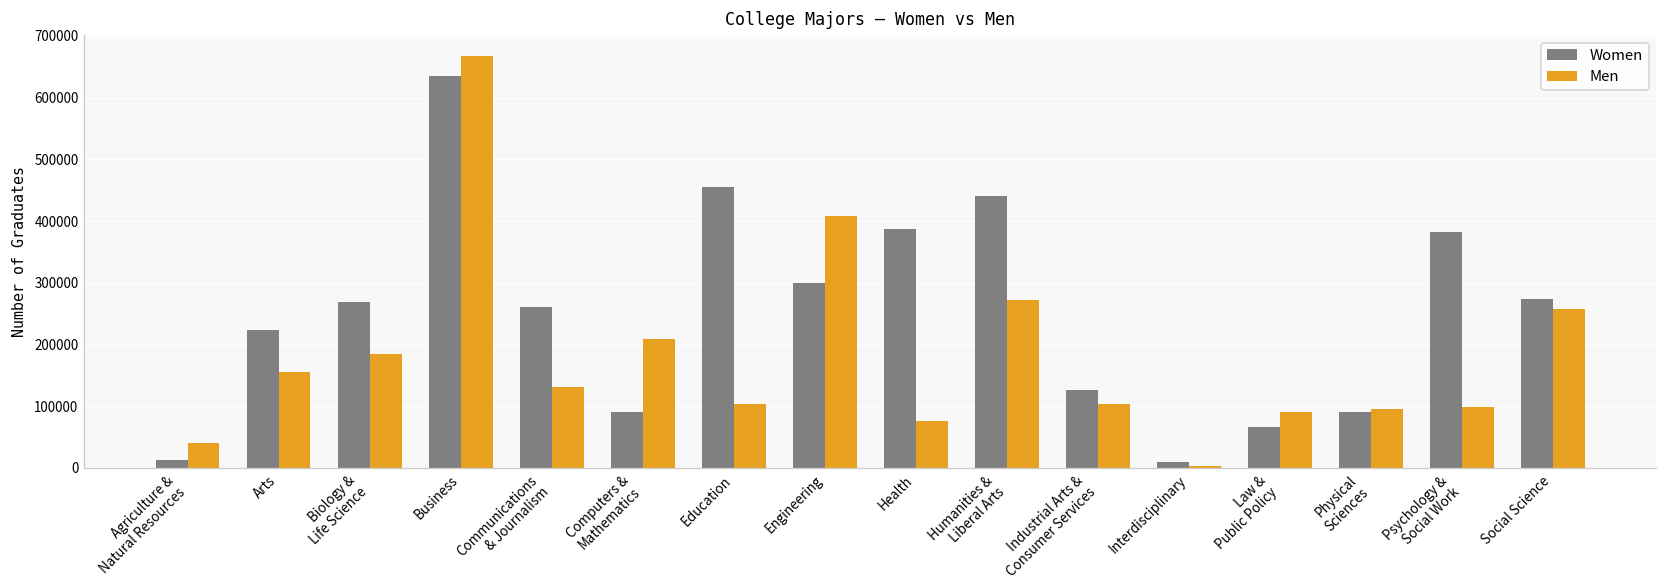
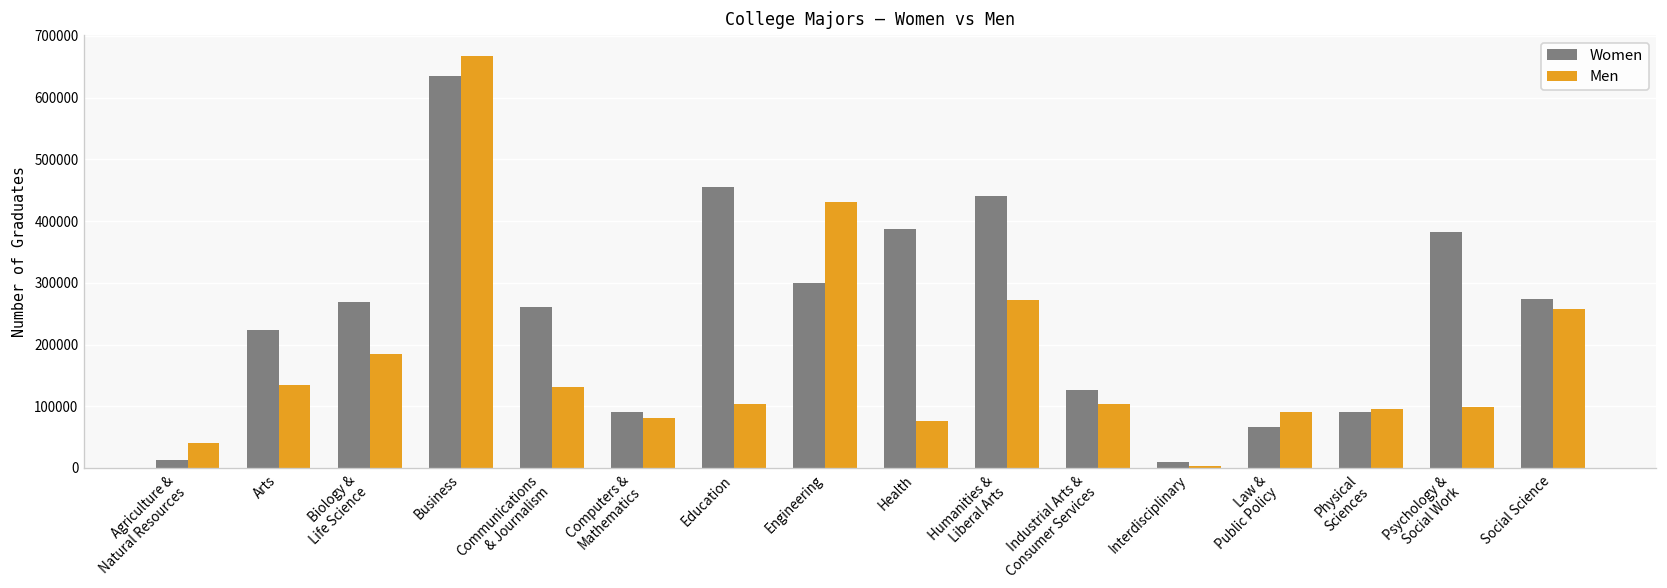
  {
    "Women": {
      "Agriculture & Natural Resources": 10000,
      "Arts": 220000,
      "Biology & Life Science": 270000,
      "Business": 630000,
      "Communications & Journalism": 260000,
      "Computers & Mathematics": 90000,
      "Education": 460000,
      "Engineering": 300000,
      "Health": 390000,
      "Humanities & Liberal Arts": 440000,
      "Industrial Arts & Consumer Services": 130000,
      "Interdisciplinary": 10000,
      "Law & Public Policy": 70000,
      "Physical Sciences": 90000,
      "Psychology & Social Work": 380000,
      "Social Science": 270000
    },
    "Men": {
      "Agriculture & Natural Resources": 40000,
-     "Arts": 160000,
+     "Arts": 130000,
      "Biology & Life Science": 180000,
      "Business": 670000,
      "Communications & Journalism": 130000,
-     "Computers & Mathematics": 210000,
+     "Computers & Mathematics": 80000,
      "Education": 100000,
-     "Engineering": 410000,
+     "Engineering": 430000,
      "Health": 80000,
      "Humanities & Liberal Arts": 270000,
      "Industrial Arts & Consumer Services": 100000,
      "Law & Public Policy": 90000,
      "Physical Sciences": 100000,
      "Psychology & Social Work": 100000,
      "Social Science": 260000
    }
  }
